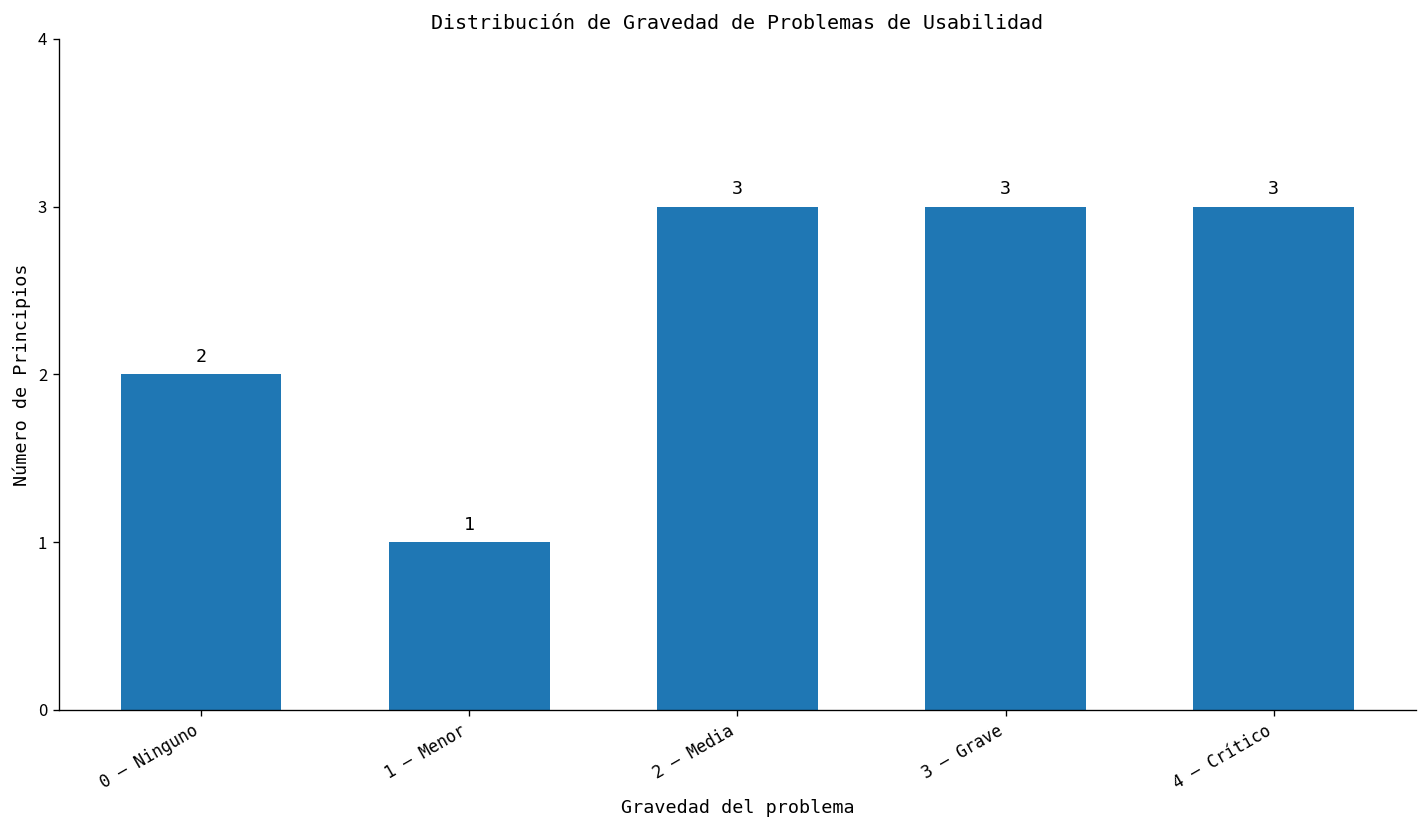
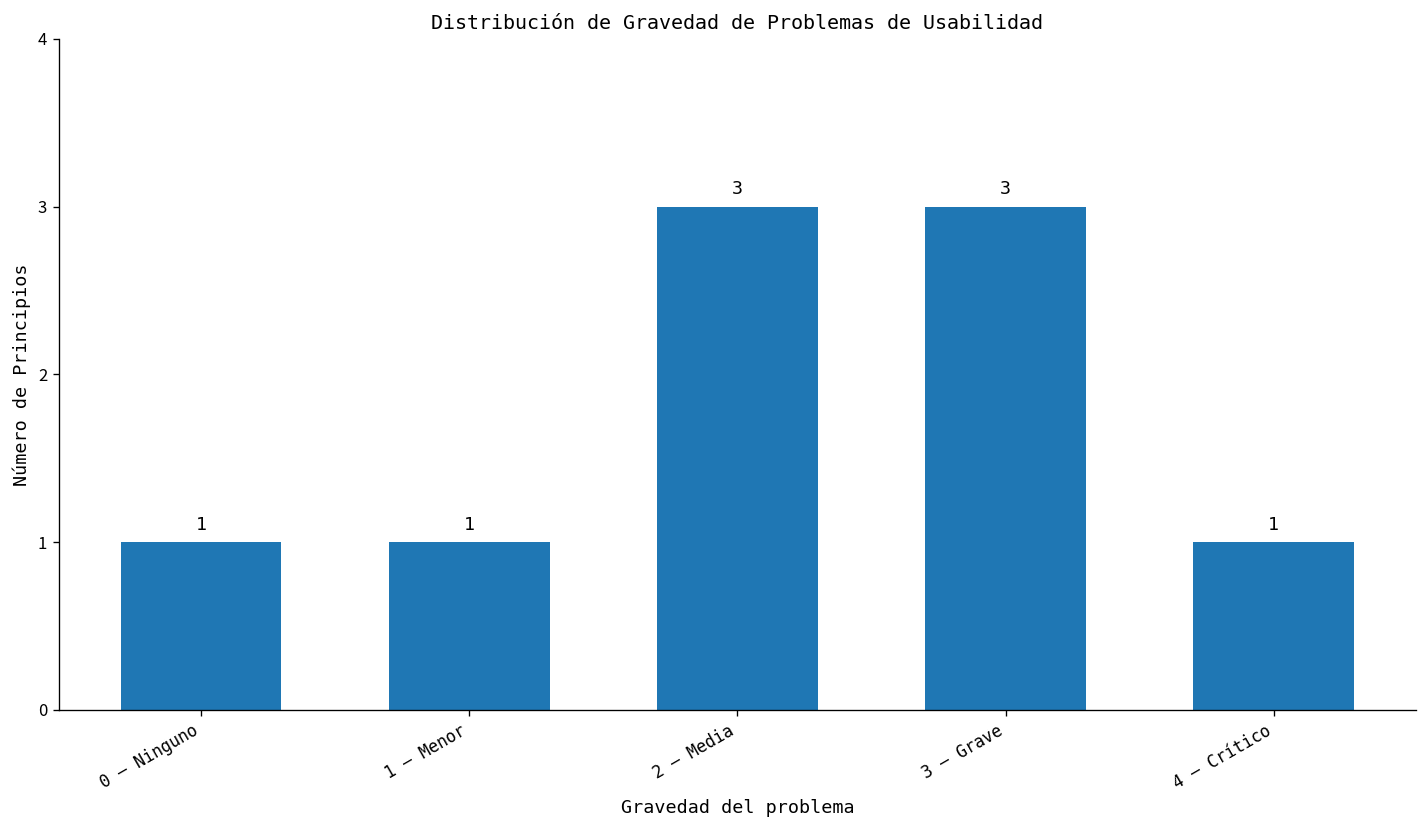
  {
-   "0 – Ninguno": 2,
+   "0 – Ninguno": 1,
    "1 – Menor": 1,
    "2 – Media": 3,
    "3 – Grave": 3,
-   "4 – Crítico": 3
+   "4 – Crítico": 1
  }
